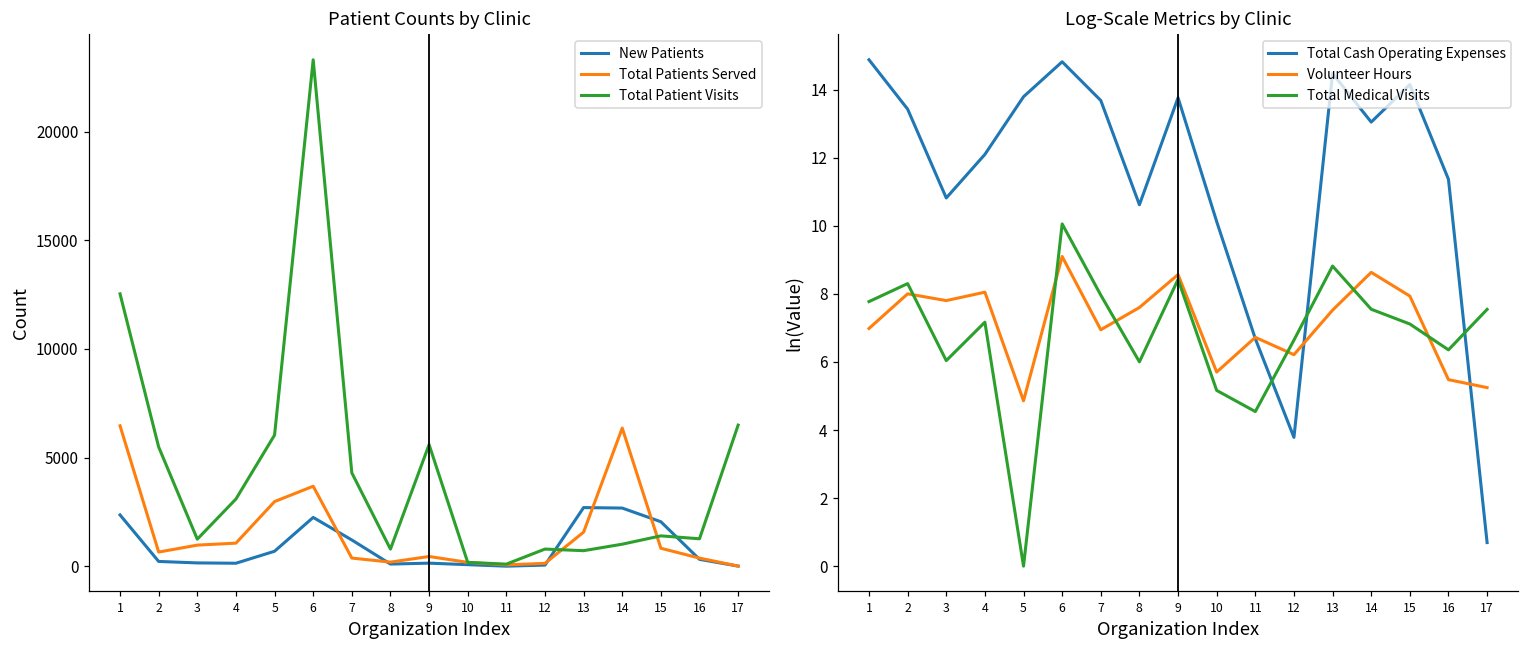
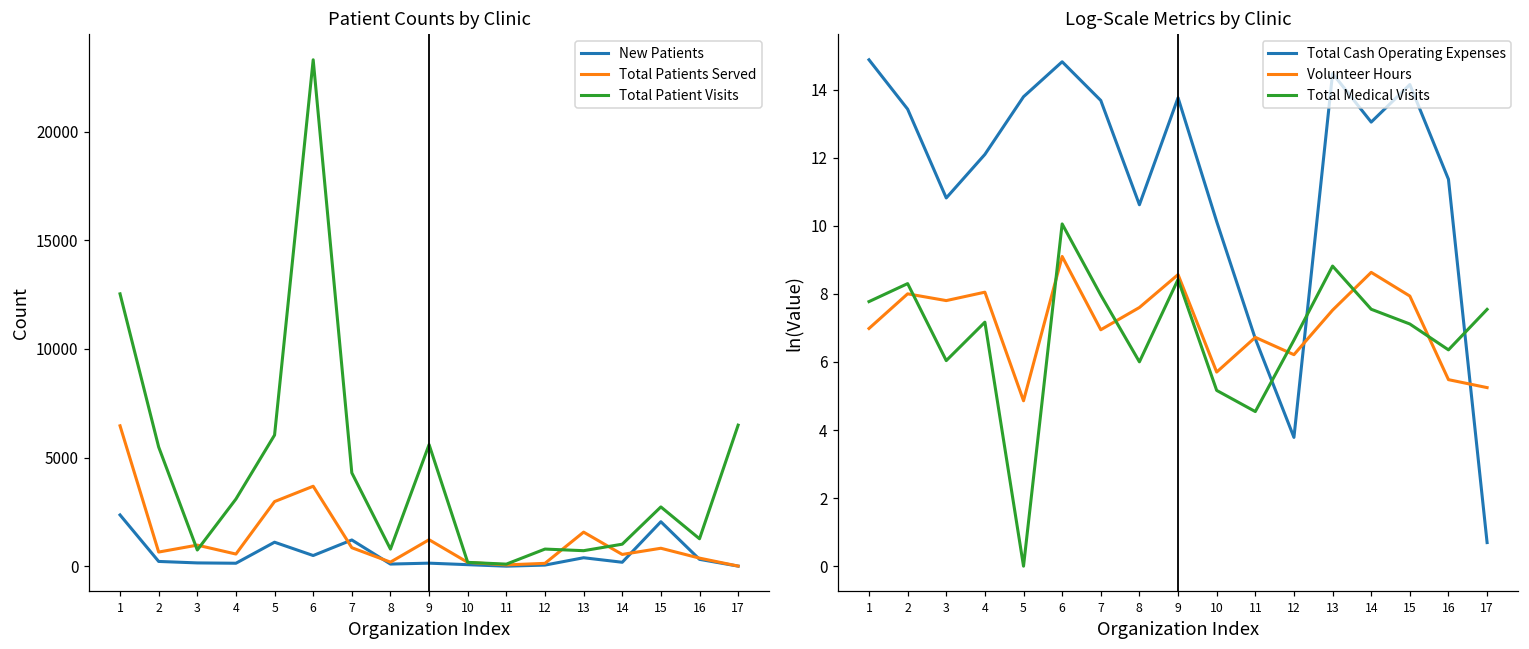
  {
    "Patient Counts by Clinic": {
      "New Patients": {
        "1": 2400,
        "2": 200,
        "3": 200,
        "4": 100,
-       "5": 700,
-       "6": 2200,
+       "5": 1100,
+       "6": 500,
        "7": 1200,
        "9": 100,
-       "13": 2700,
-       "14": 2700,
+       "13": 400,
+       "14": 200,
        "15": 2000
      },
      "Total Patients Served": {
        "1": 6500,
        "2": 700,
        "3": 1000,
-       "4": 1100,
+       "4": 600,
        "5": 3000,
        "6": 3700,
-       "7": 400,
-       "9": 400,
+       "7": 900,
+       "9": 1200,
        "13": 1600,
-       "14": 6400,
+       "14": 500,
        "15": 800
      },
      "Total Patient Visits": {
        "1": 12500,
        "2": 5500,
-       "3": 1200,
+       "3": 700,
        "4": 3100,
        "5": 6000,
        "6": 23300,
        "7": 4300,
        "8": 800,
        "9": 5600,
        "12": 800,
        "13": 700,
        "14": 1000,
-       "15": 1400,
+       "15": 2700,
        "16": 1300,
        "17": 6500
      }
    },
    "Log-Scale Metrics by Clinic": {
      "Total Cash Operating Expenses": {
        "1": 14.9,
        "2": 13.4,
        "3": 10.8,
        "4": 12.1,
        "5": 13.8,
        "6": 14.8,
        "7": 13.7,
        "8": 10.6,
        "9": 13.8,
        "10": 10.1,
        "12": 3.8,
        "14": 13.0,
        "16": 11.4,
        "17": 0.7
      },
      "Volunteer Hours": {
        "1": 7.0,
        "2": 8.0,
        "3": 7.8,
        "4": 8.1,
        "5": 4.9,
        "6": 9.1,
        "7": 6.9,
        "8": 7.6,
        "9": 8.6,
        "10": 5.7,
        "12": 6.2,
        "13": 7.5,
        "14": 8.6,
        "15": 7.9,
        "16": 5.5,
        "17": 5.2
      },
      "Total Medical Visits": {
        "1": 7.8,
        "2": 8.3,
        "3": 6.0,
        "4": 7.2,
        "5": 0.0,
        "6": 10.1,
        "7": 8.0,
        "8": 6.0,
        "9": 8.4,
        "10": 5.2,
        "11": 4.5,
        "12": 6.6,
        "13": 8.8,
        "14": 7.5,
        "15": 7.1,
        "16": 6.4,
        "17": 7.5
      }
    }
  }
